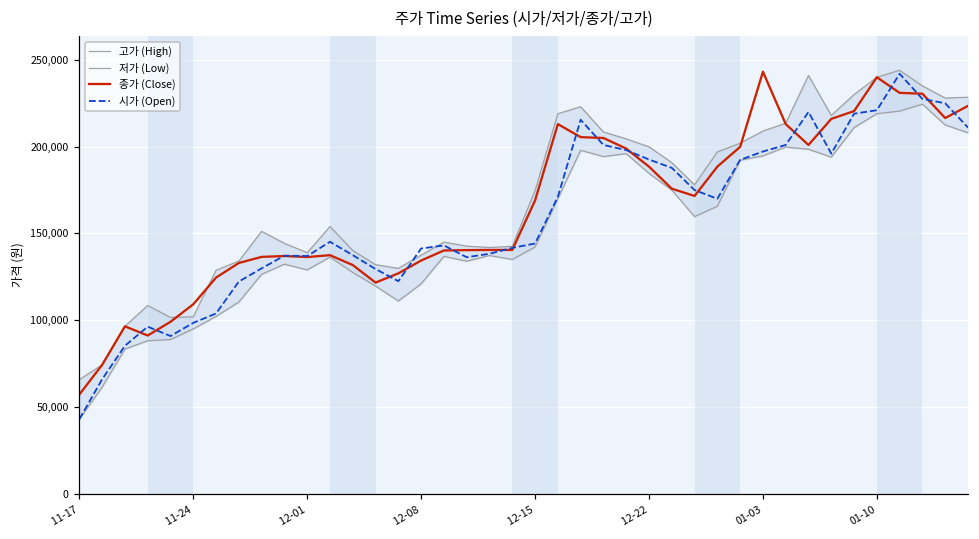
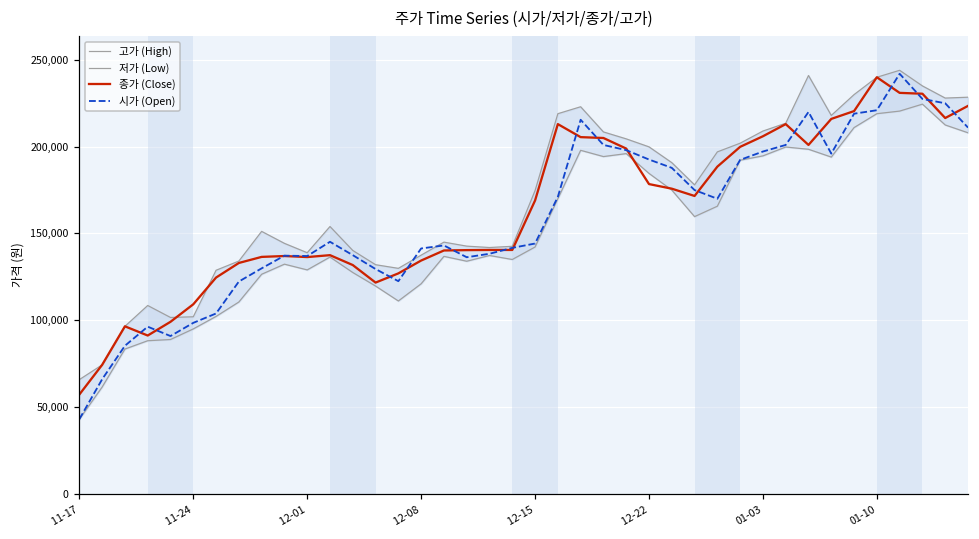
  {
    "종가 (Close)": {
      "11-17": "57,000",
      "11-24": "109,000",
      "12-08": "134,000",
      "12-15": "169,000",
-     "12-22": "189,000",
-     "01-03": "243,000"
+     "12-22": "178,000",
+     "01-03": "206,000"
    },
    "시가 (Open)": {
      "11-24": "99,000",
      "12-08": "141,000",
      "12-15": "144,000",
      "12-22": "193,000",
      "01-03": "197,000",
      "01-10": "221,000"
    }
  }
